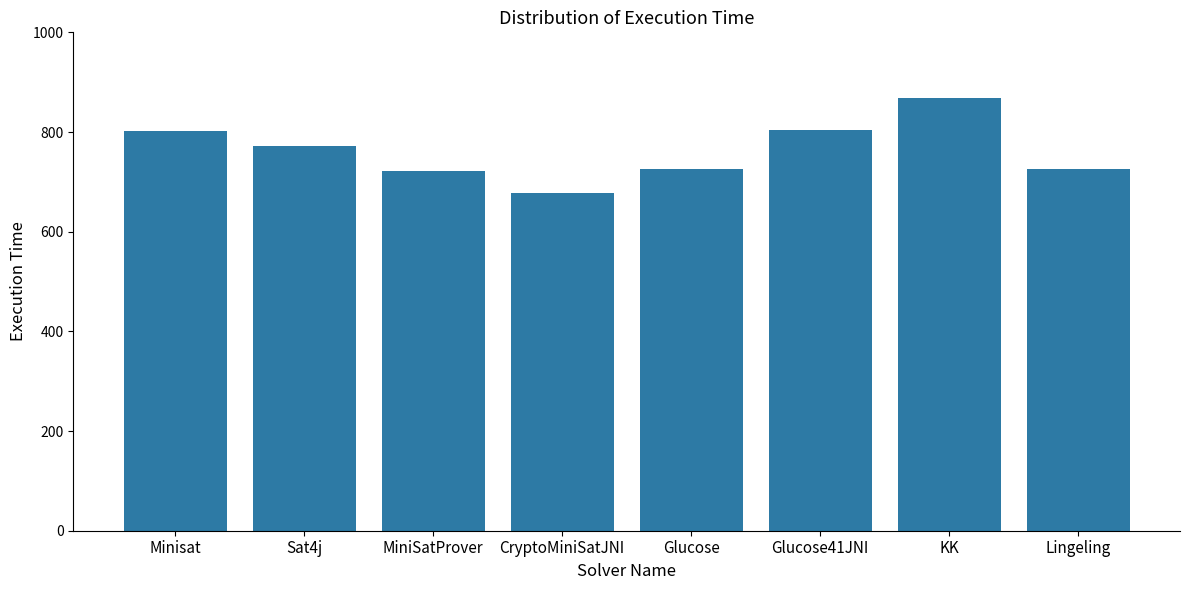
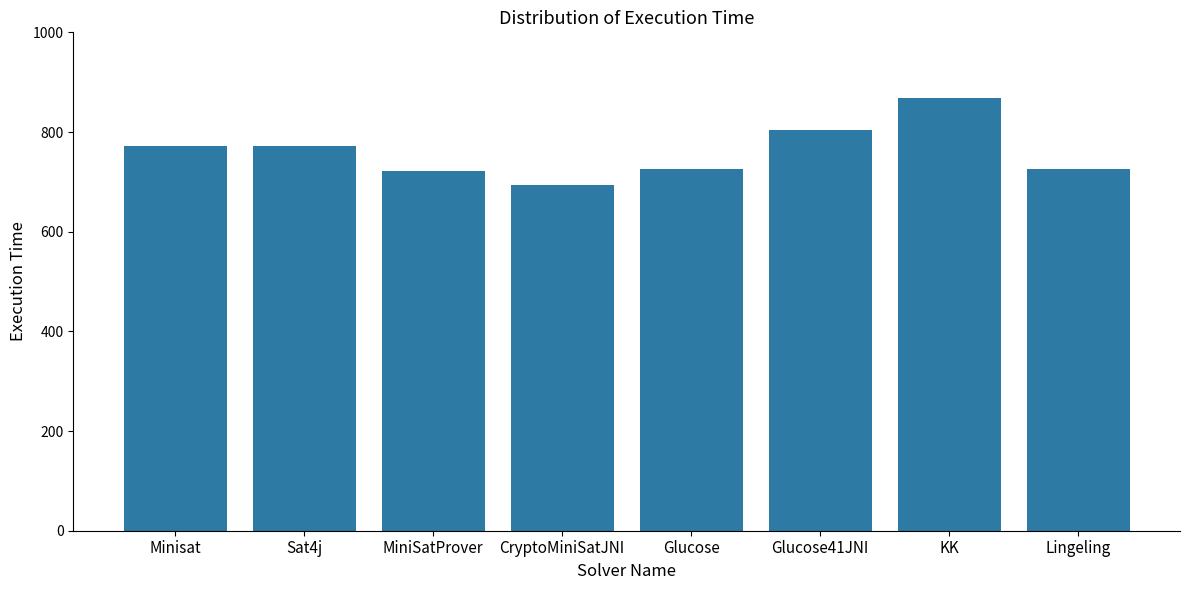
  {
-   "Minisat": 800,
+   "Minisat": 770,
    "Sat4j": 770,
    "MiniSatProver": 720,
-   "CryptoMiniSatJNI": 680,
+   "CryptoMiniSatJNI": 690,
    "Glucose": 730,
    "Glucose41JNI": 800,
    "KK": 870,
    "Lingeling": 730
  }
